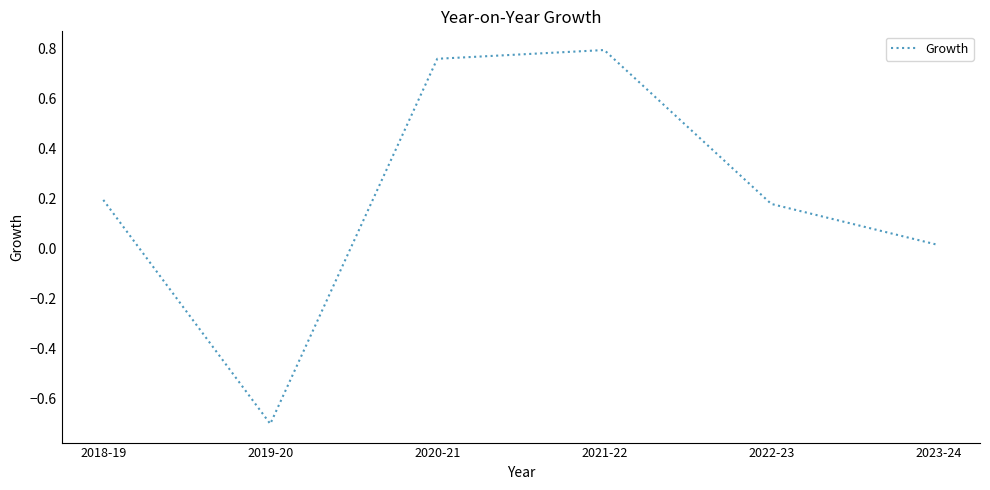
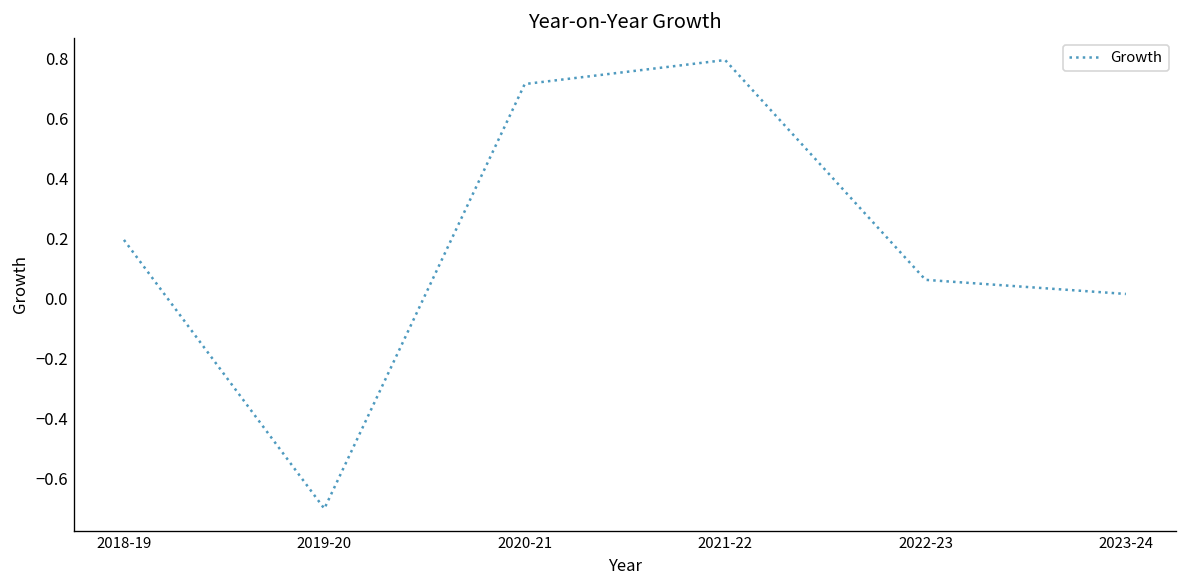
  {
    "2018-19": 0.20,
    "2019-20": -0.70,
-   "2020-21": 0.76,
+   "2020-21": 0.71,
    "2021-22": 0.79,
-   "2022-23": 0.18,
+   "2022-23": 0.06,
    "2023-24": 0.02
  }
